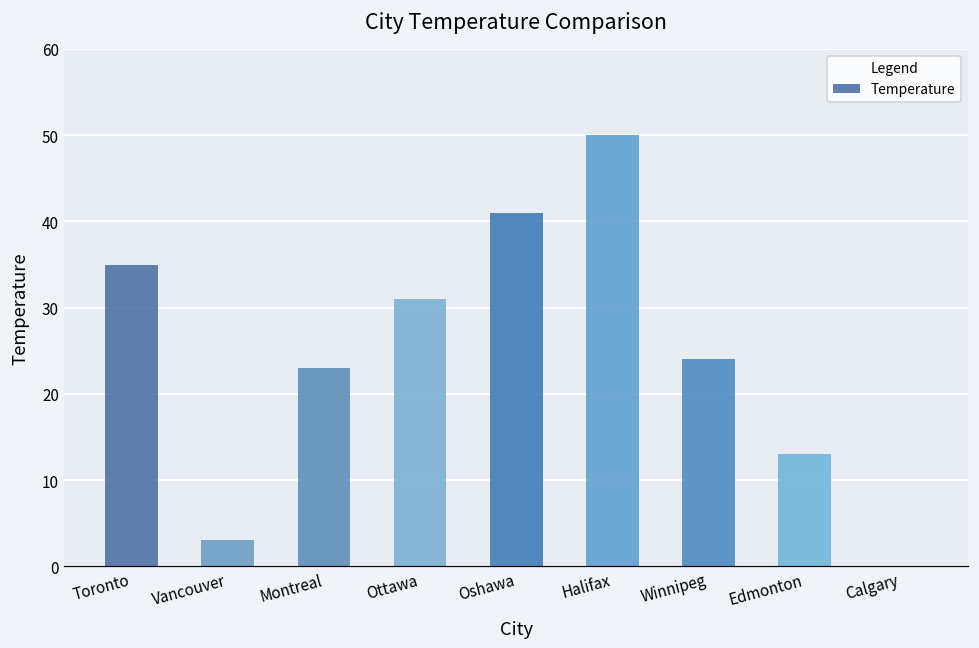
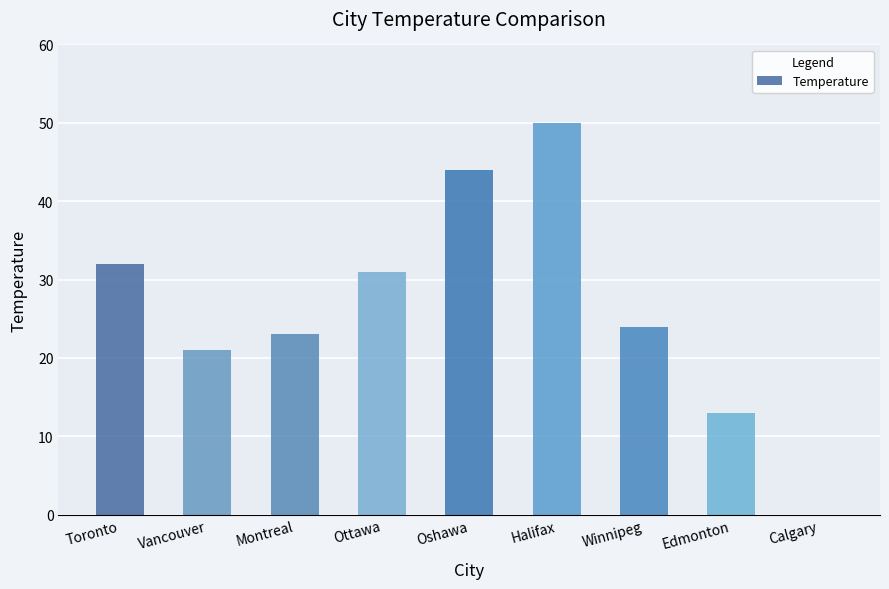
  {
-   "Toronto": 35,
-   "Vancouver": 3,
+   "Toronto": 32,
+   "Vancouver": 21,
    "Montreal": 23,
    "Ottawa": 31,
-   "Oshawa": 41,
+   "Oshawa": 44,
    "Halifax": 50,
    "Winnipeg": 24,
    "Edmonton": 13,
    "Calgary": 0
  }
